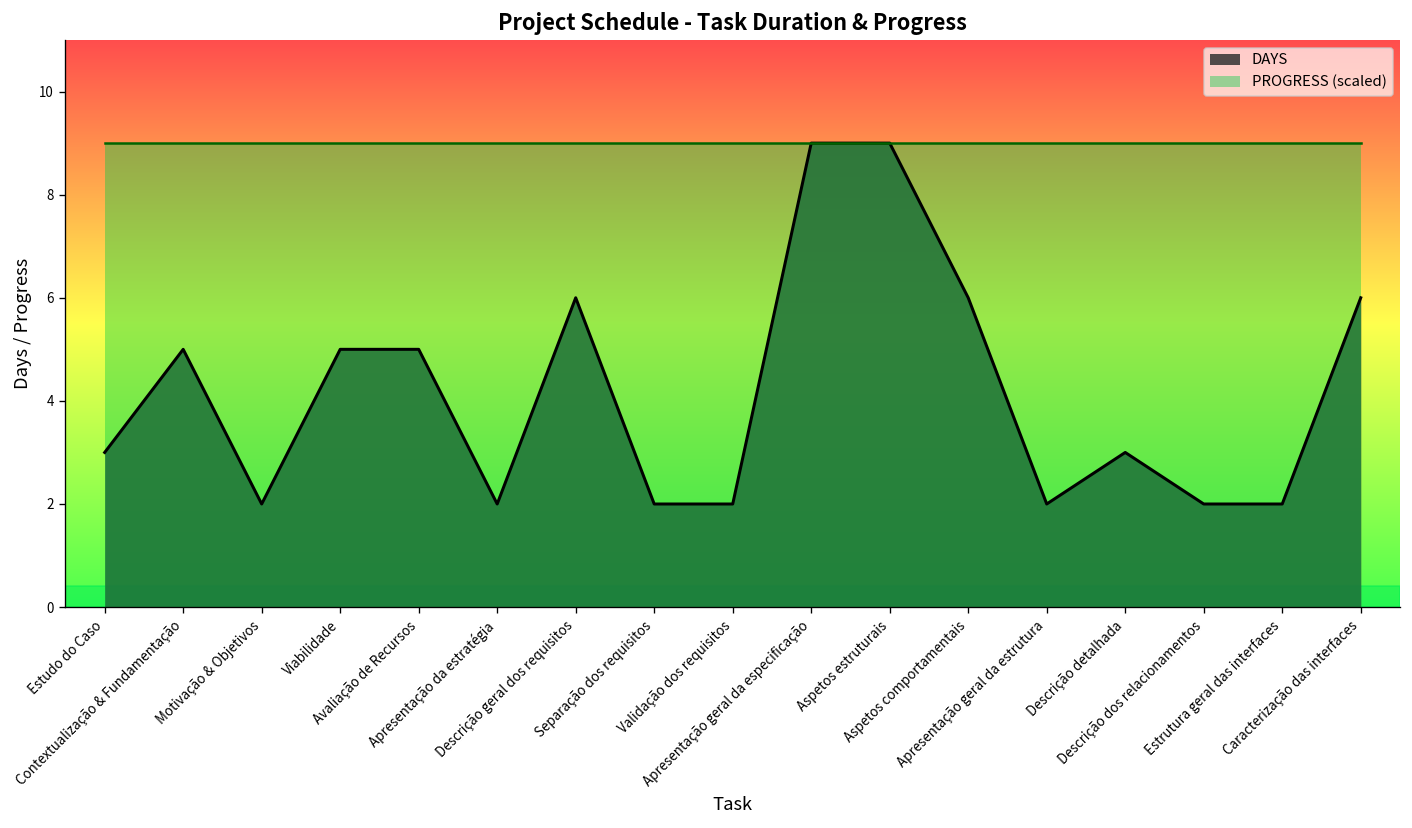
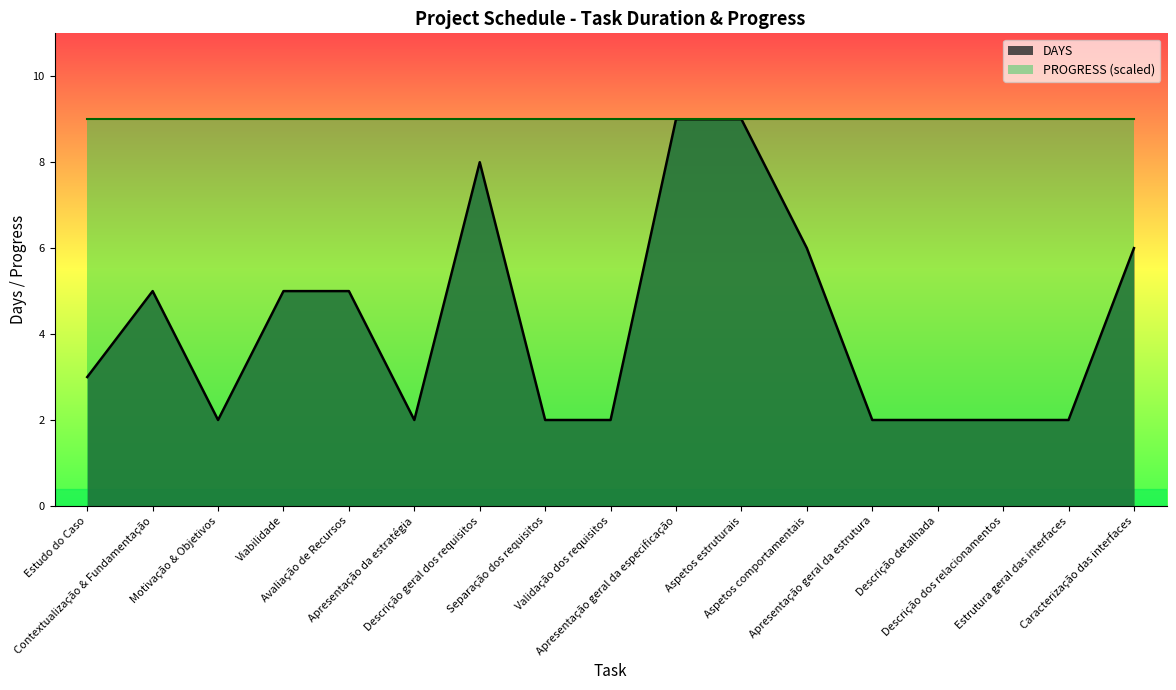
  {
    "DAYS": {
      "Estudo do Caso": 3,
      "Contextualização & Fundamentação": 5,
      "Motivação & Objetivos": 2,
      "Viabilidade": 5,
      "Avaliação de Recursos": 5,
      "Apresentação da estratégia": 2,
-     "Descrição geral dos requisitos": 6,
+     "Descrição geral dos requisitos": 8,
      "Separação dos requisitos": 2,
      "Validação dos requisitos": 2,
      "Aspetos comportamentais": 6,
      "Apresentação geral da estrutura": 2,
-     "Descrição detalhada": 3,
+     "Descrição detalhada": 2,
      "Descrição dos relacionamentos": 2,
      "Estrutura geral das interfaces": 2,
      "Caracterização das interfaces": 6
    },
    "PROGRESS (scaled)": {
      "Estudo do Caso": 9,
      "Contextualização & Fundamentação": 9,
      "Motivação & Objetivos": 9,
      "Viabilidade": 9,
      "Avaliação de Recursos": 9,
      "Apresentação da estratégia": 9,
      "Descrição geral dos requisitos": 9,
      "Separação dos requisitos": 9,
      "Validação dos requisitos": 9,
      "Aspetos comportamentais": 9,
      "Apresentação geral da estrutura": 9,
      "Descrição detalhada": 9,
      "Descrição dos relacionamentos": 9,
      "Estrutura geral das interfaces": 9,
      "Caracterização das interfaces": 9
    }
  }
